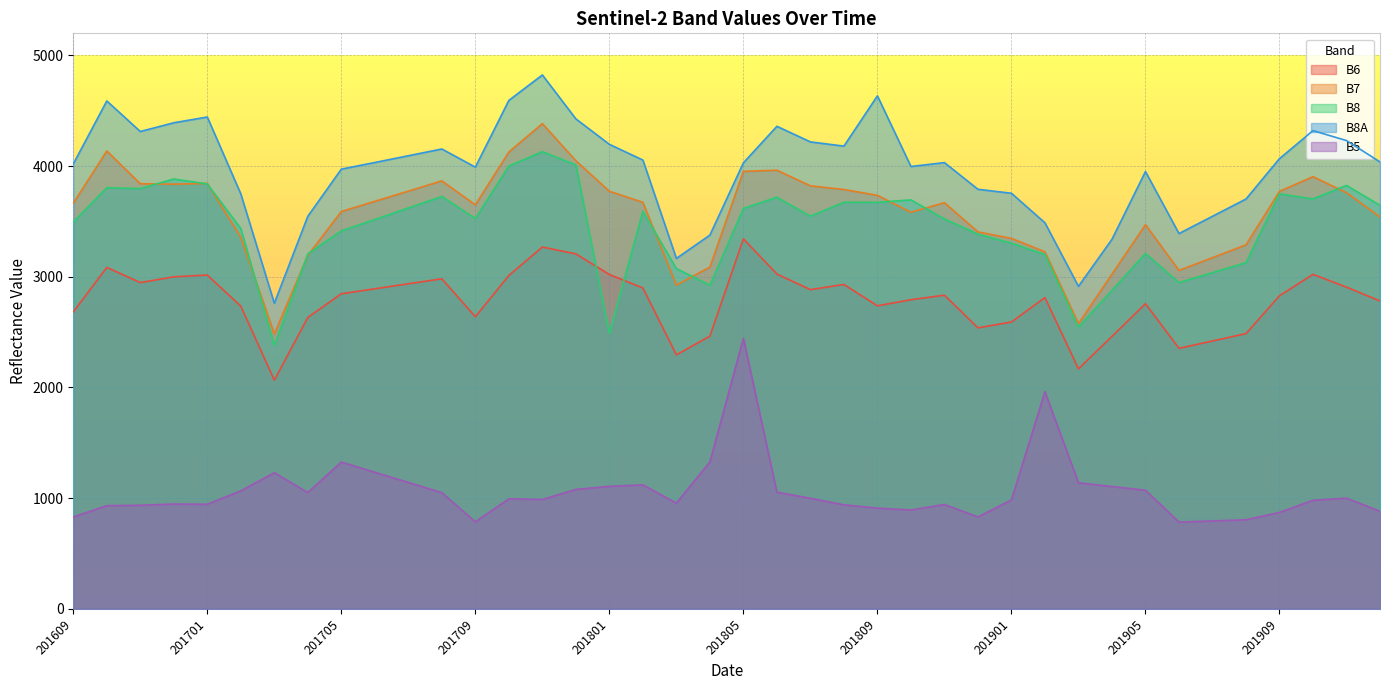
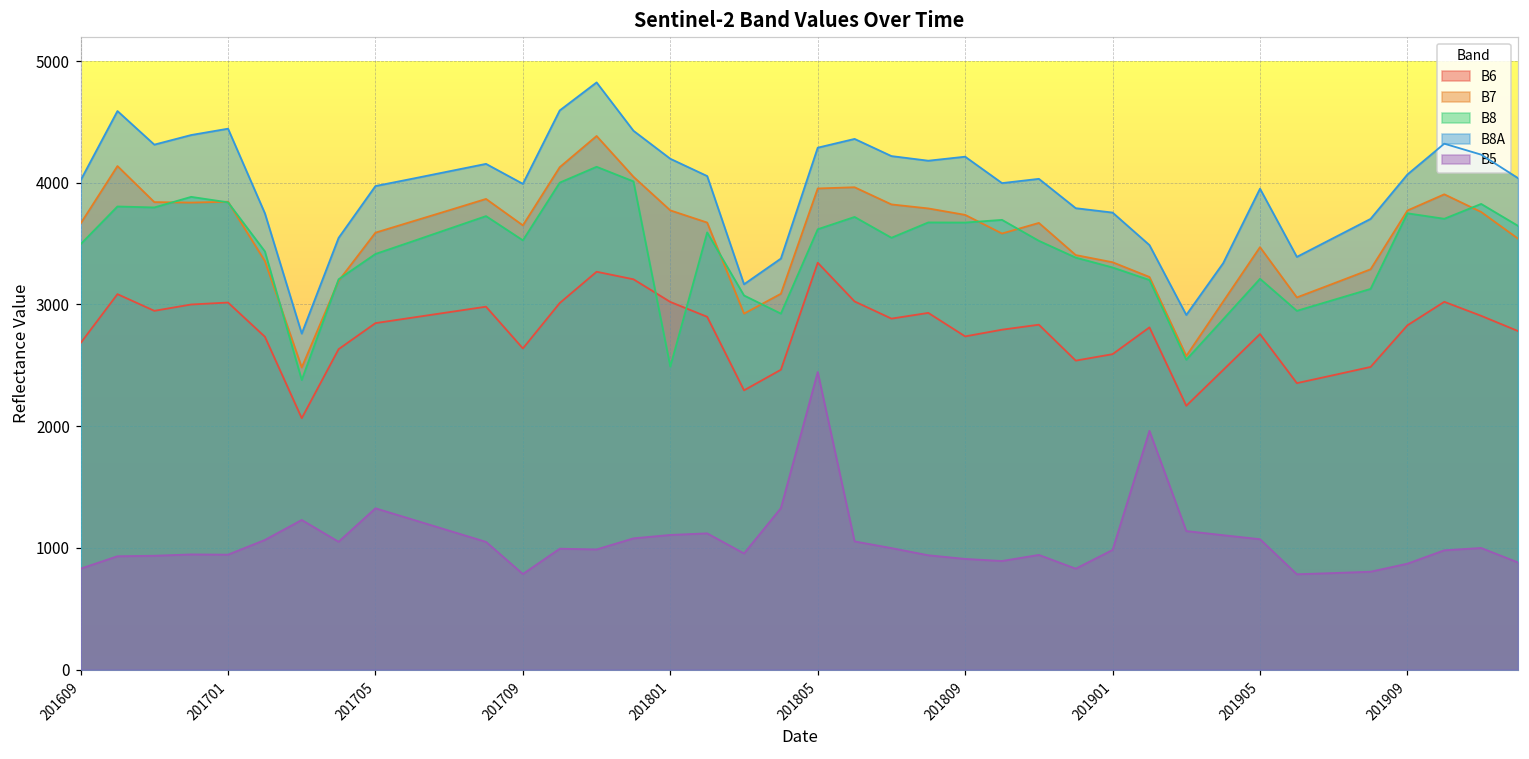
  {
    "B8": {
      "201609": 3500,
      "201705": 3420,
      "201709": 3530,
      "201801": 2490,
      "201805": 3620,
      "201809": 3670,
      "201901": 3300,
      "201905": 3210
    },
    "B8A": {
      "201609": 4020,
      "201701": 4440,
      "201705": 3970,
      "201709": 3990,
      "201801": 4200,
-     "201805": 4030,
-     "201809": 4640,
+     "201805": 4290,
+     "201809": 4210,
      "201901": 3760,
      "201905": 3950,
      "201909": 4070
    },
    "B5": {
      "201609": 830,
      "201701": 950,
      "201705": 1330,
      "201709": 790,
      "201801": 1110,
      "201805": 2450,
      "201809": 910,
      "201901": 980,
      "201905": 1070,
      "201909": 870
    }
  }
